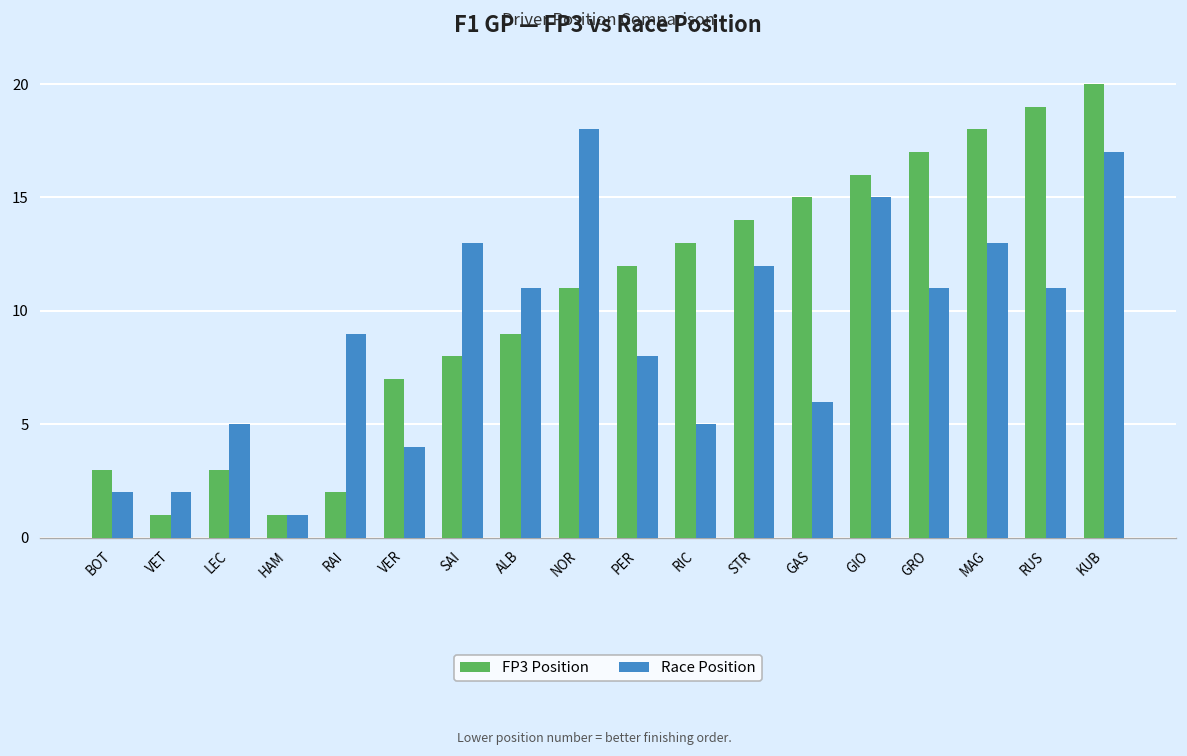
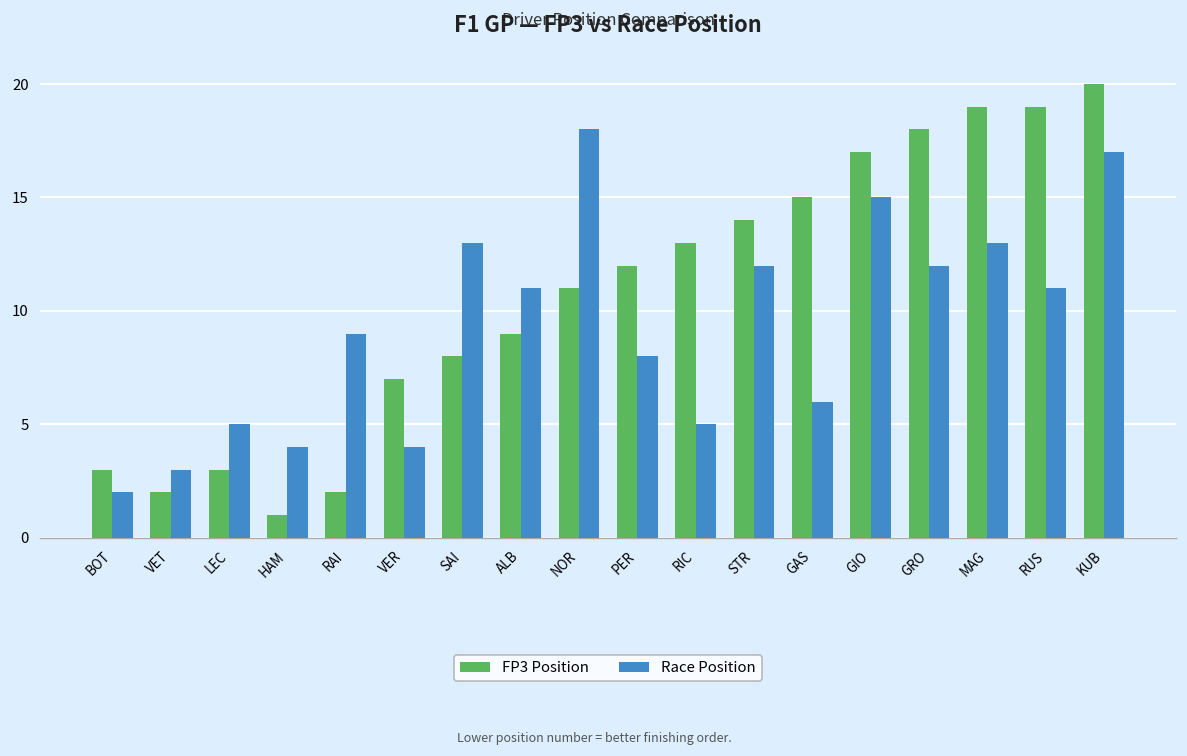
  {
    "FP3 Position": {
      "BOT": 3,
-     "VET": 1,
+     "VET": 2,
      "LEC": 3,
      "HAM": 1,
      "RAI": 2,
      "VER": 7,
      "SAI": 8,
      "ALB": 9,
      "NOR": 11,
      "PER": 12,
      "RIC": 13,
      "STR": 14,
      "GAS": 15,
-     "GIO": 16,
-     "GRO": 17,
-     "MAG": 18,
+     "GIO": 17,
+     "GRO": 18,
+     "MAG": 19,
      "RUS": 19,
      "KUB": 20
    },
    "Race Position": {
      "BOT": 2,
-     "VET": 2,
+     "VET": 3,
      "LEC": 5,
-     "HAM": 1,
+     "HAM": 4,
      "RAI": 9,
      "VER": 4,
      "SAI": 13,
      "ALB": 11,
      "NOR": 18,
      "PER": 8,
      "RIC": 5,
      "STR": 12,
      "GAS": 6,
      "GIO": 15,
-     "GRO": 11,
+     "GRO": 12,
      "MAG": 13,
      "RUS": 11,
      "KUB": 17
    }
  }
